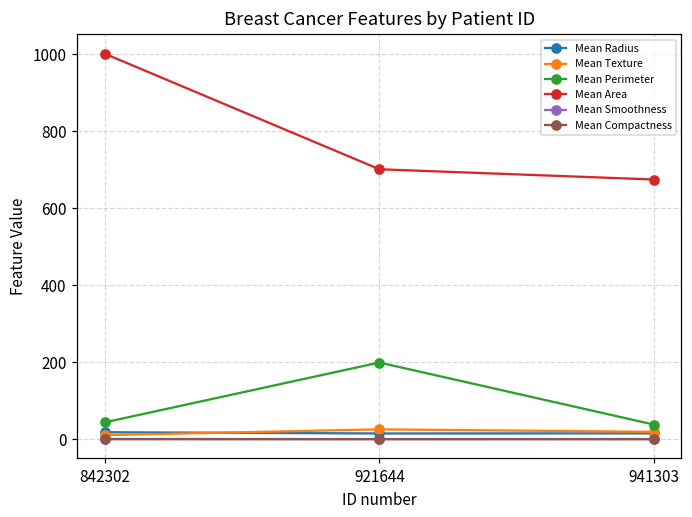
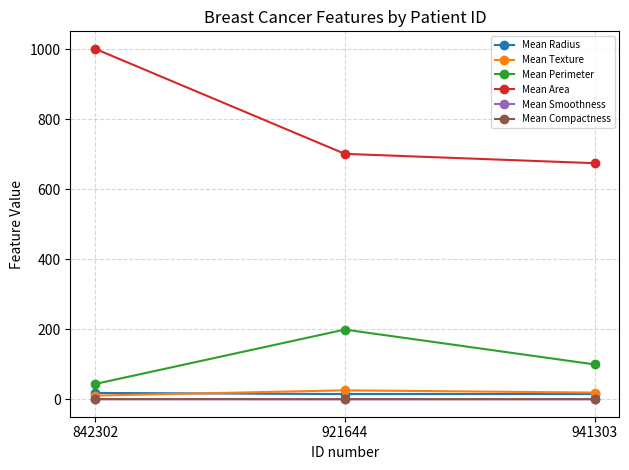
  {
    "Mean Radius": {
      "842302": 20,
      "921644": 10
    },
    "Mean Texture": {
      "842302": 10,
      "921644": 30
    },
    "Mean Perimeter": {
      "842302": 40,
      "921644": 200,
-     "941303": 40
+     "941303": 100
    },
    "Mean Area": {
      "842302": 1000,
      "921644": 700,
      "941303": 670
    },
    "Mean Compactness": {
      "842302": 0,
      "921644": 0,
      "941303": 0
    }
  }
